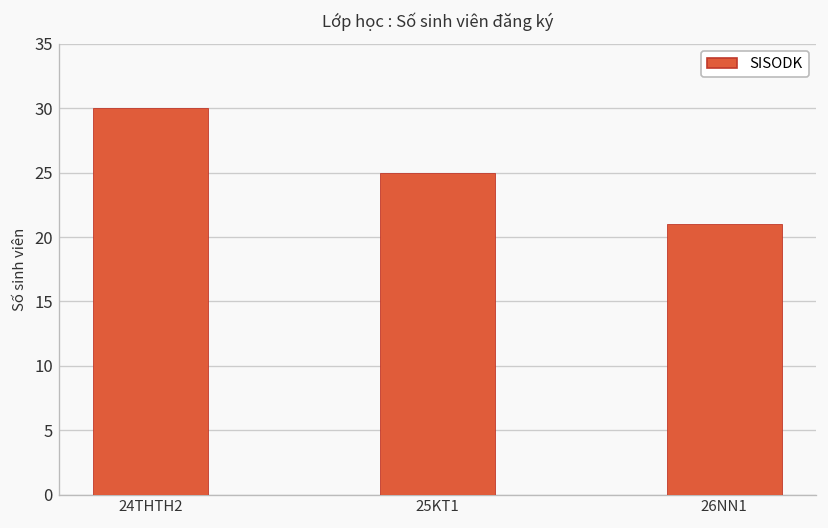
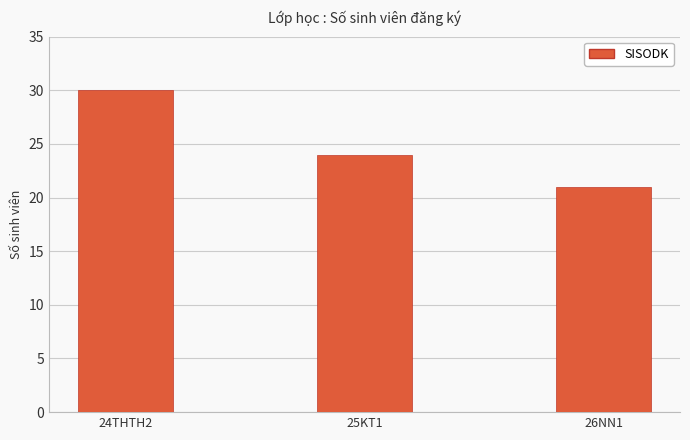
  {
    "24THTH2": 30,
-   "25KT1": 25,
+   "25KT1": 24,
    "26NN1": 21
  }
